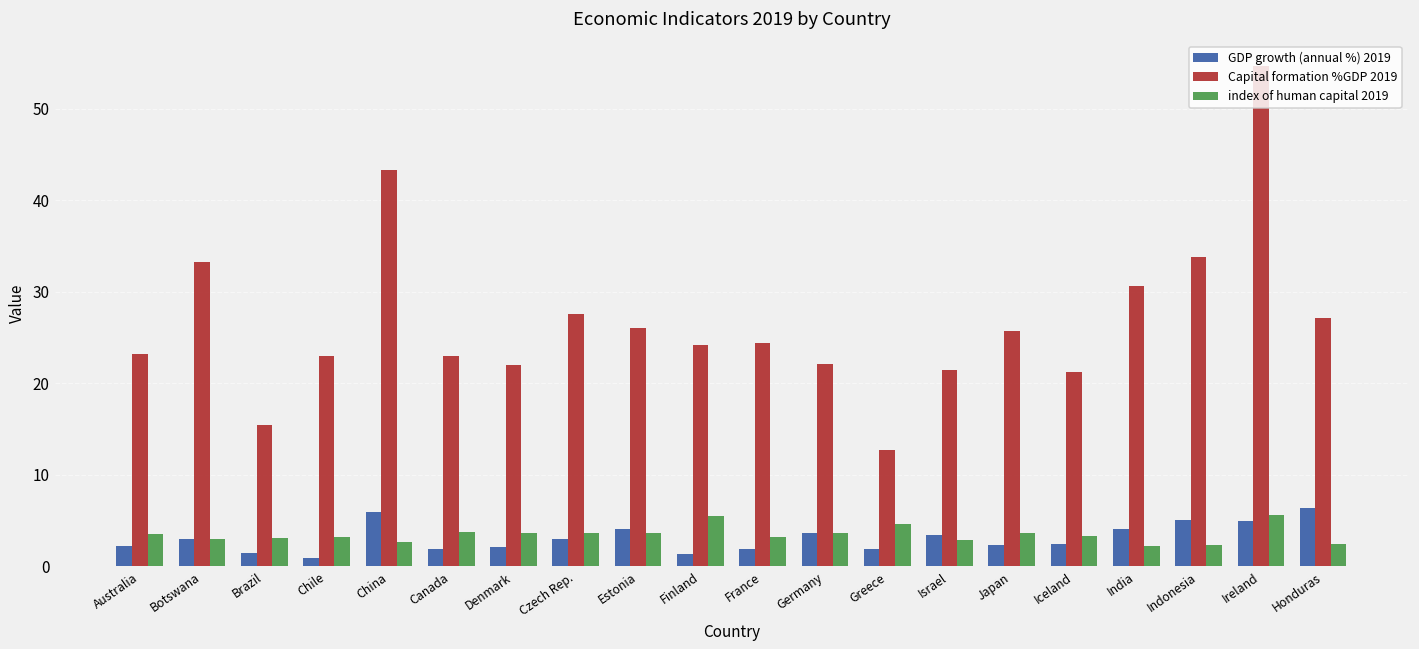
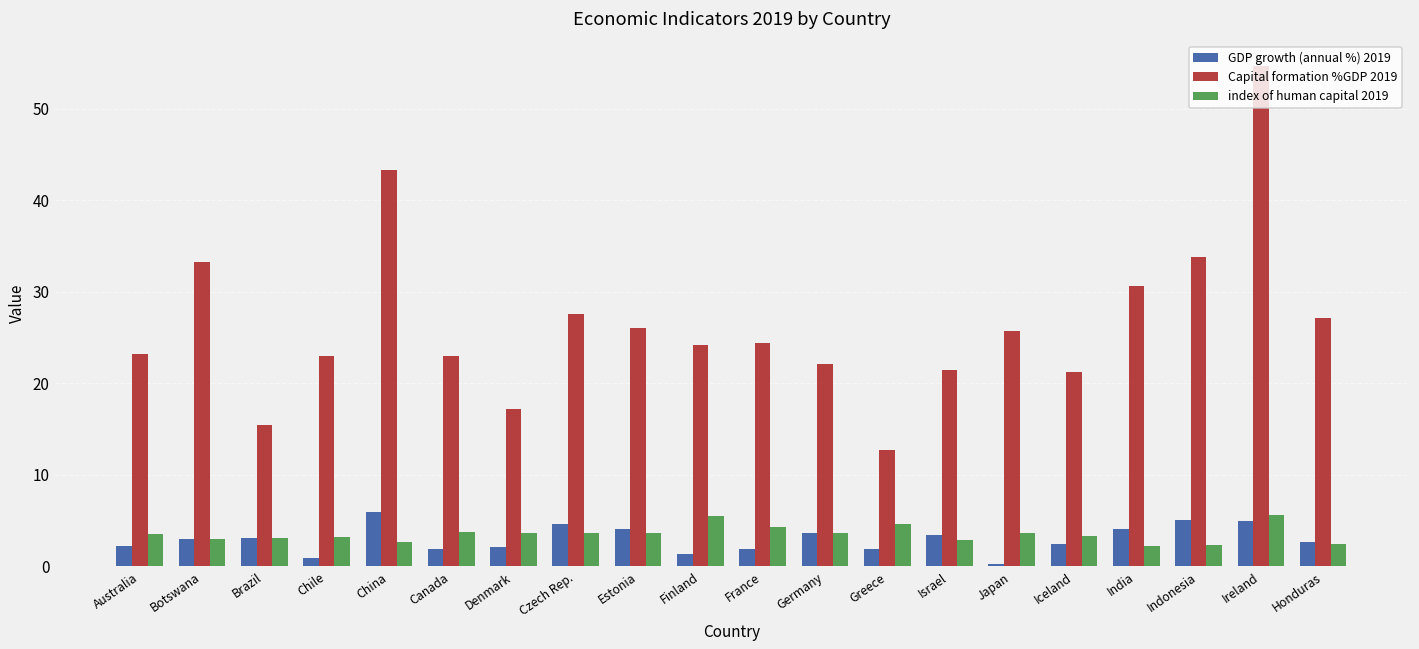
  {
    "GDP growth (annual %) 2019": {
      "Australia": 2,
      "Botswana": 3,
-     "Brazil": 1,
+     "Brazil": 3,
      "Chile": 1,
      "China": 6,
      "Canada": 2,
      "Denmark": 2,
-     "Czech Rep.": 3,
+     "Czech Rep.": 5,
      "Estonia": 4,
      "Finland": 1,
      "France": 2,
      "Germany": 4,
      "Greece": 2,
      "Israel": 3,
-     "Japan": 2,
+     "Japan": 0,
      "Iceland": 2,
      "India": 4,
      "Indonesia": 5,
      "Ireland": 5,
-     "Honduras": 6
+     "Honduras": 3
    },
    "Capital formation %GDP 2019": {
      "Australia": 23,
      "Botswana": 33,
      "Brazil": 15,
      "Chile": 23,
      "China": 43,
      "Canada": 23,
-     "Denmark": 22,
+     "Denmark": 17,
      "Czech Rep.": 28,
      "Estonia": 26,
      "Finland": 24,
      "France": 24,
      "Germany": 22,
      "Greece": 13,
      "Israel": 21,
      "Japan": 26,
      "Iceland": 21,
      "India": 31,
      "Indonesia": 34,
      "Honduras": 27
    },
    "index of human capital 2019": {
      "Australia": 4,
      "Botswana": 3,
      "Brazil": 3,
      "Chile": 3,
      "China": 3,
      "Canada": 4,
      "Denmark": 4,
      "Czech Rep.": 4,
      "Estonia": 4,
      "Finland": 5,
-     "France": 3,
+     "France": 4,
      "Germany": 4,
      "Greece": 5,
      "Israel": 3,
      "Japan": 4,
      "Iceland": 3,
      "India": 2,
      "Indonesia": 2,
      "Ireland": 6,
      "Honduras": 2
    }
  }
